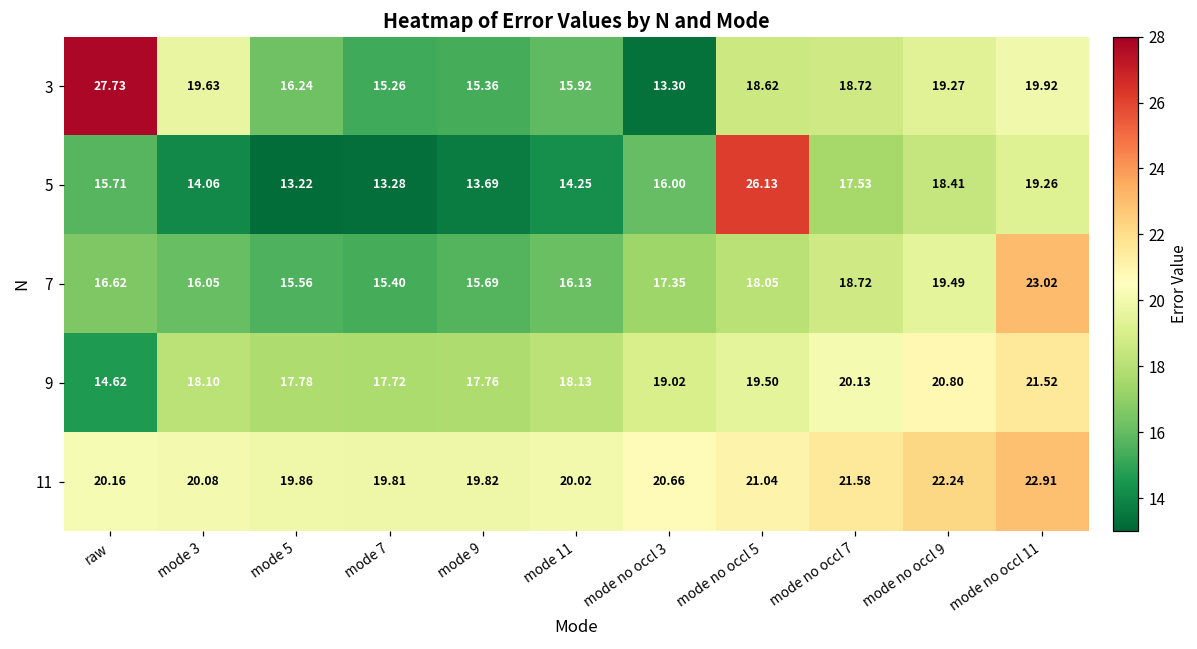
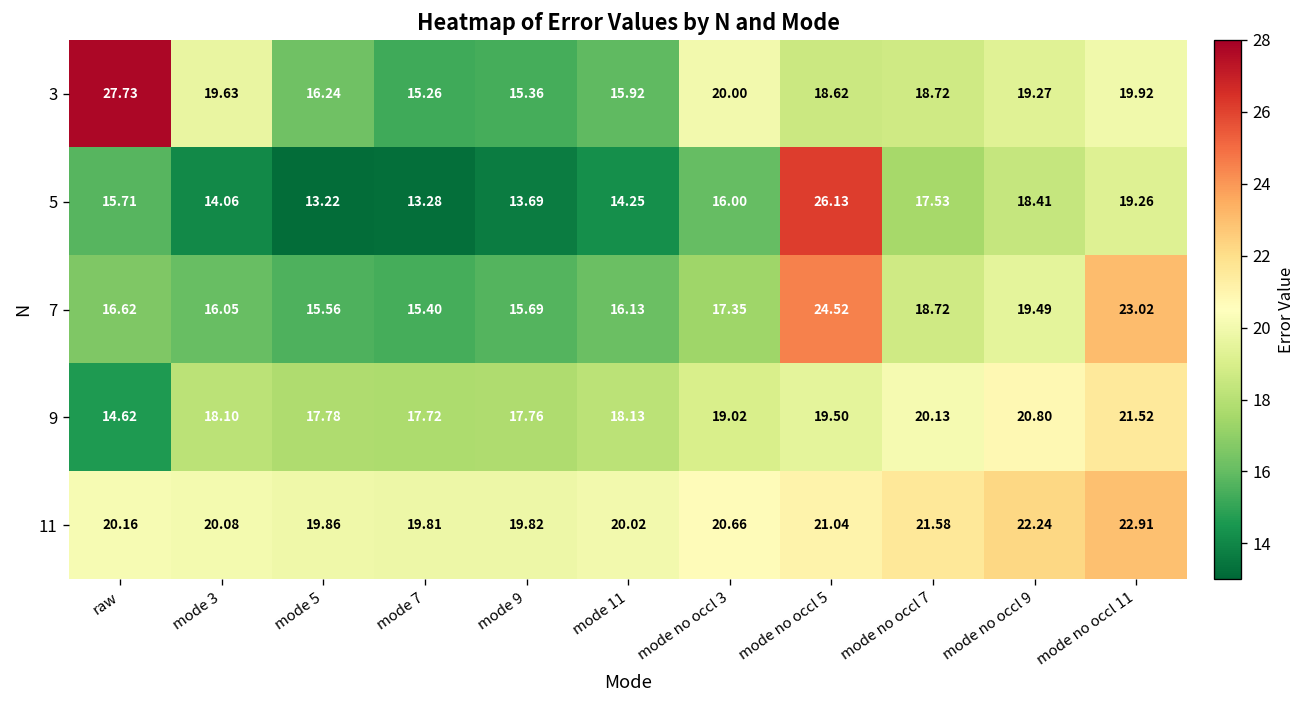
  {
    "3": {
      "raw": 27.73,
      "mode 3": 19.63,
      "mode 5": 16.24,
      "mode 7": 15.26,
      "mode 9": 15.36,
      "mode 11": 15.92,
-     "mode no occl 3": 13.30,
+     "mode no occl 3": 20.00,
      "mode no occl 5": 18.62,
      "mode no occl 7": 18.72,
      "mode no occl 9": 19.27,
      "mode no occl 11": 19.92
    },
    "5": {
      "raw": 15.71,
      "mode 3": 14.06,
      "mode 5": 13.22,
      "mode 7": 13.28,
      "mode 9": 13.69,
      "mode 11": 14.25,
      "mode no occl 3": 16.00,
      "mode no occl 5": 26.13,
      "mode no occl 7": 17.53,
      "mode no occl 9": 18.41,
      "mode no occl 11": 19.26
    },
    "7": {
      "raw": 16.62,
      "mode 3": 16.05,
      "mode 5": 15.56,
      "mode 7": 15.40,
      "mode 9": 15.69,
      "mode 11": 16.13,
      "mode no occl 3": 17.35,
-     "mode no occl 5": 18.05,
+     "mode no occl 5": 24.52,
      "mode no occl 7": 18.72,
      "mode no occl 9": 19.49,
      "mode no occl 11": 23.02
    },
    "9": {
      "raw": 14.62,
      "mode 3": 18.10,
      "mode 5": 17.78,
      "mode 7": 17.72,
      "mode 9": 17.76,
      "mode 11": 18.13,
      "mode no occl 3": 19.02,
      "mode no occl 5": 19.50,
      "mode no occl 7": 20.13,
      "mode no occl 9": 20.80,
      "mode no occl 11": 21.52
    },
    "11": {
      "raw": 20.16,
      "mode 3": 20.08,
      "mode 5": 19.86,
      "mode 7": 19.81,
      "mode 9": 19.82,
      "mode 11": 20.02,
      "mode no occl 3": 20.66,
      "mode no occl 5": 21.04,
      "mode no occl 7": 21.58,
      "mode no occl 9": 22.24,
      "mode no occl 11": 22.91
    }
  }
